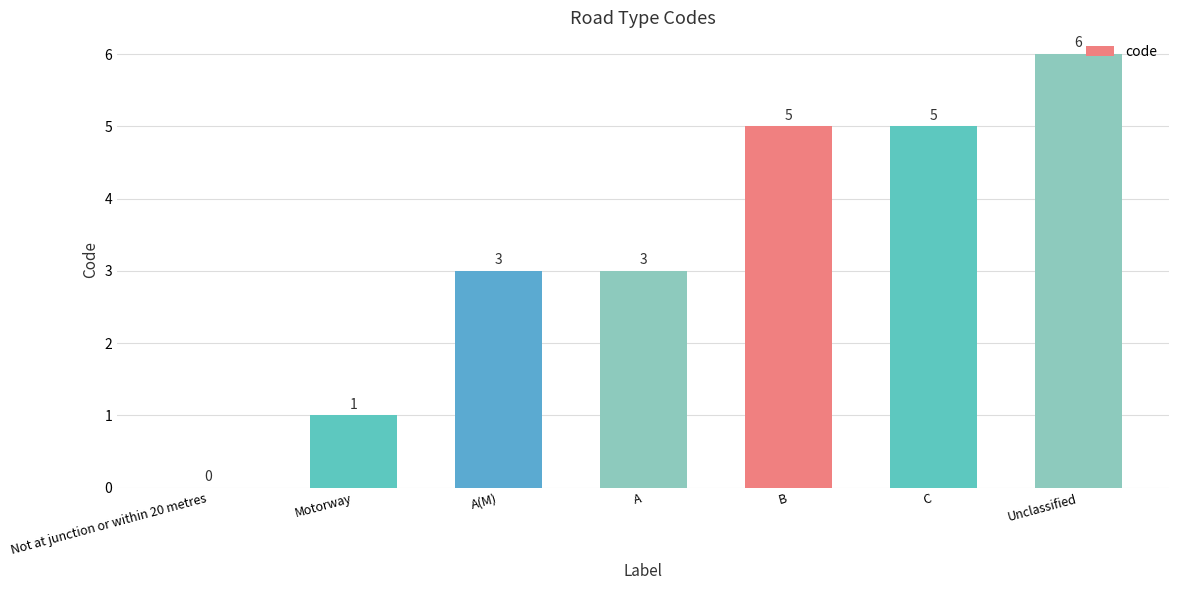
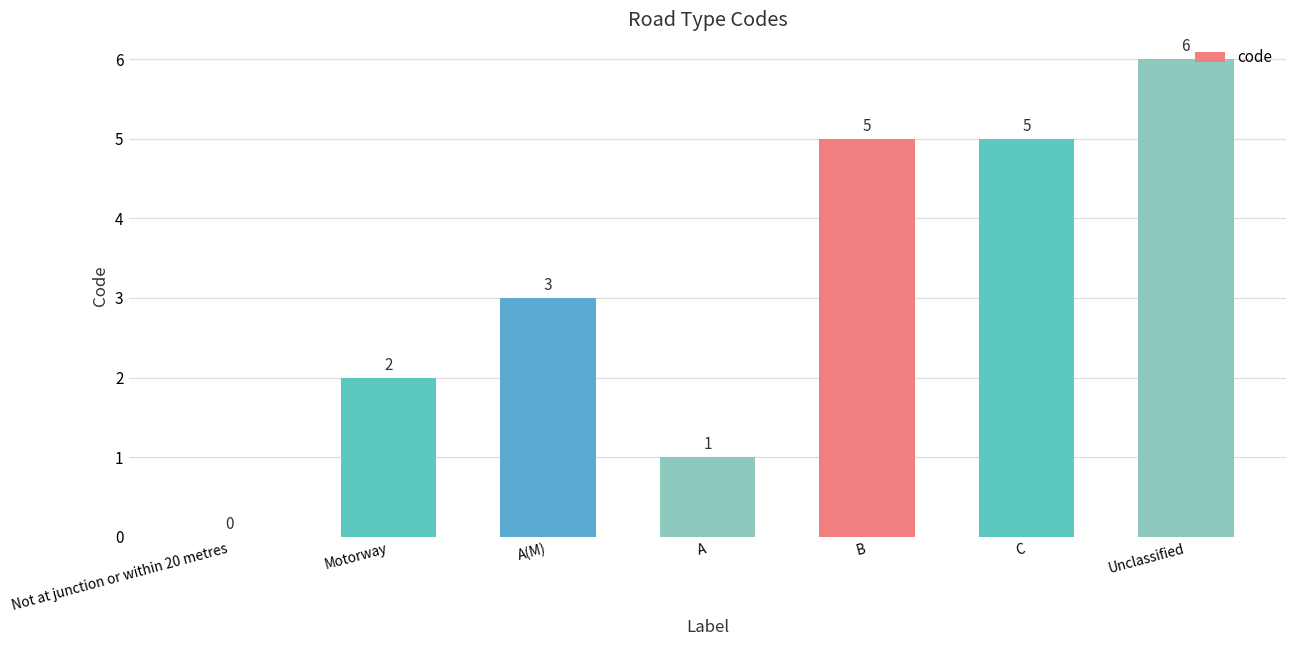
  {
    "Not at junction or within 20 metres": 0,
-   "Motorway": 1,
+   "Motorway": 2,
    "A(M)": 3,
-   "A": 3,
+   "A": 1,
    "B": 5,
    "C": 5,
    "Unclassified": 6
  }
